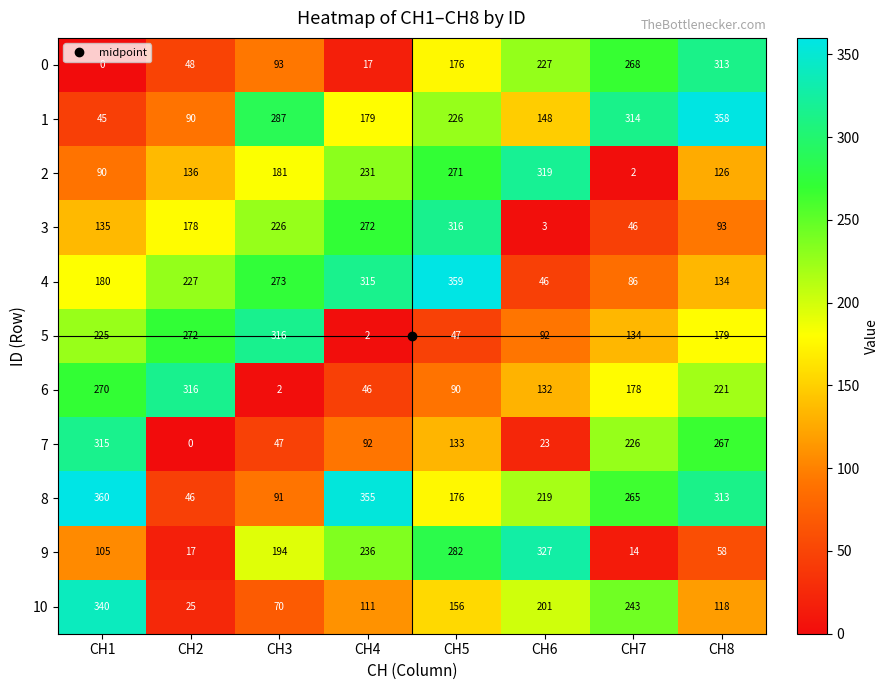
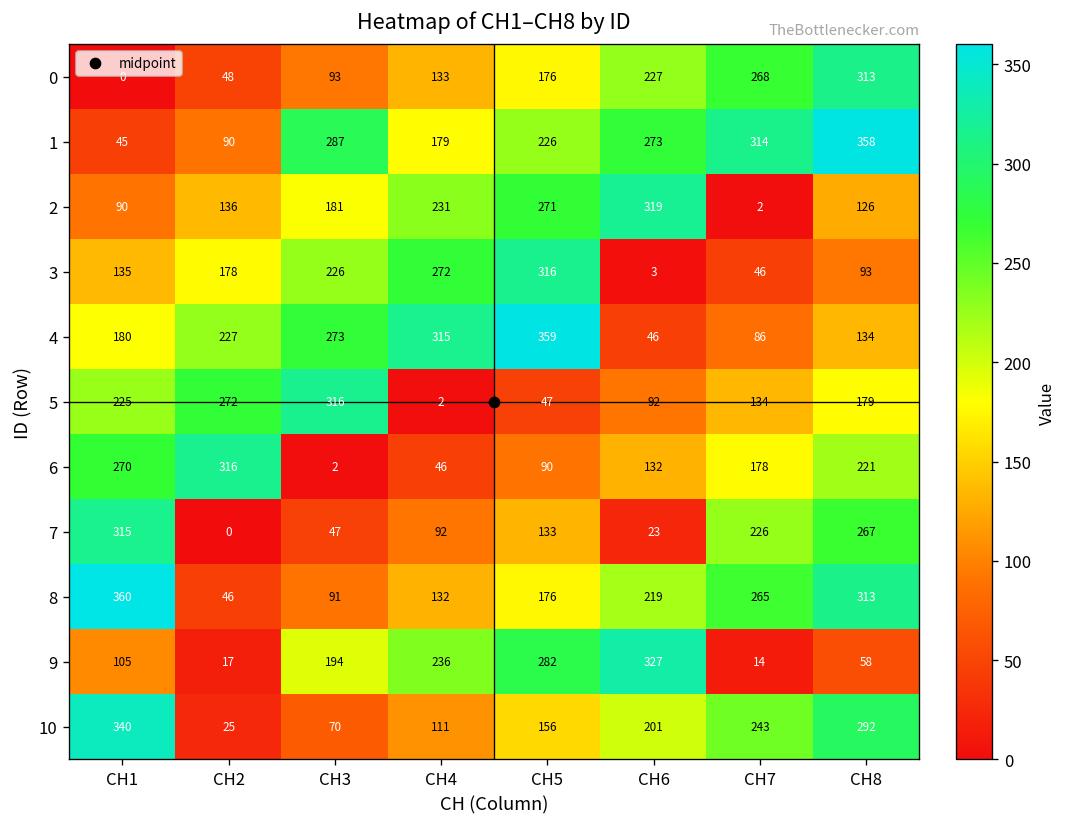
  {
    "0": {
      "CH2": 48,
      "CH3": 93,
-     "CH4": 17,
+     "CH4": 133,
      "CH5": 176,
      "CH6": 227,
      "CH7": 268,
      "CH8": 313
    },
    "1": {
      "CH1": 45,
      "CH2": 90,
      "CH3": 287,
      "CH4": 179,
      "CH5": 226,
-     "CH6": 148,
+     "CH6": 273,
      "CH7": 314,
      "CH8": 358
    },
    "2": {
      "CH1": 90,
      "CH2": 136,
      "CH3": 181,
      "CH4": 231,
      "CH5": 271,
      "CH6": 319,
      "CH7": 2,
      "CH8": 126
    },
    "3": {
      "CH1": 135,
      "CH2": 178,
      "CH3": 226,
      "CH4": 272,
      "CH5": 316,
      "CH6": 3,
      "CH7": 46,
      "CH8": 93
    },
    "4": {
      "CH1": 180,
      "CH2": 227,
      "CH3": 273,
      "CH4": 315,
      "CH5": 359,
      "CH6": 46,
      "CH7": 86,
      "CH8": 134
    },
    "5": {
      "CH1": 225,
      "CH2": 272,
      "CH3": 316,
      "CH4": 2,
      "CH5": 47,
      "CH6": 92,
      "CH7": 134,
      "CH8": 179
    },
    "6": {
      "CH1": 270,
      "CH2": 316,
      "CH3": 2,
      "CH4": 46,
      "CH5": 90,
      "CH6": 132,
      "CH7": 178,
      "CH8": 221
    },
    "7": {
      "CH1": 315,
      "CH2": 0,
      "CH3": 47,
      "CH4": 92,
      "CH5": 133,
      "CH6": 23,
      "CH7": 226,
      "CH8": 267
    },
    "8": {
      "CH1": 360,
      "CH2": 46,
      "CH3": 91,
-     "CH4": 355,
+     "CH4": 132,
      "CH5": 176,
      "CH6": 219,
      "CH7": 265,
      "CH8": 313
    },
    "9": {
      "CH1": 105,
      "CH2": 17,
      "CH3": 194,
      "CH4": 236,
      "CH5": 282,
      "CH6": 327,
      "CH7": 14,
      "CH8": 58
    },
    "10": {
      "CH1": 340,
      "CH2": 25,
      "CH3": 70,
      "CH4": 111,
      "CH5": 156,
      "CH6": 201,
      "CH7": 243,
-     "CH8": 118
+     "CH8": 292
    }
  }
